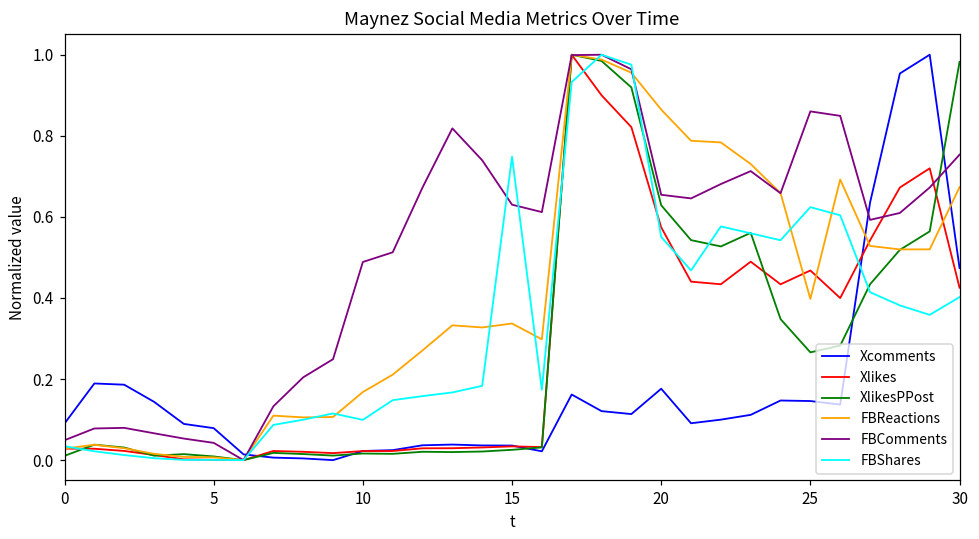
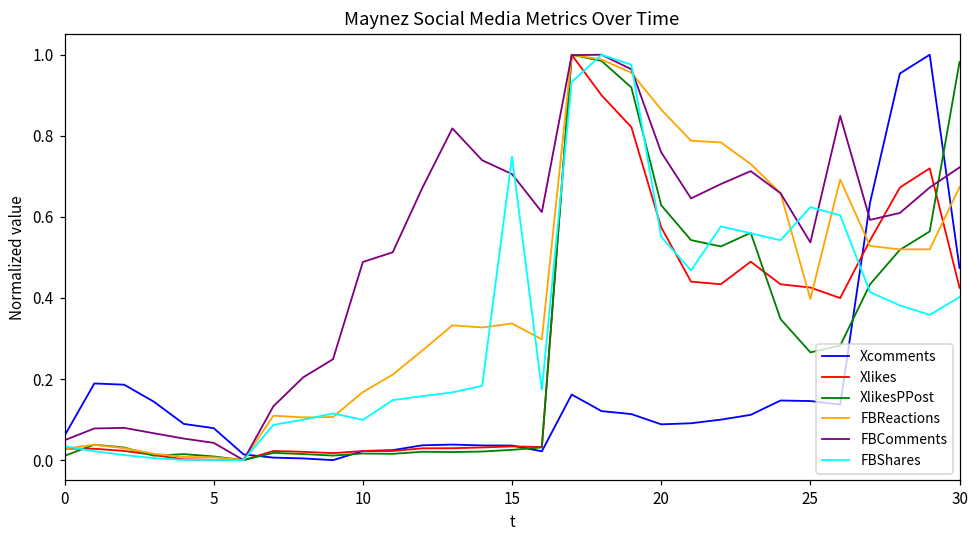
  {
    "Xcomments": {
-     "0": 0.09,
+     "0": 0.06,
      "5": 0.08,
-     "20": 0.18,
+     "20": 0.09,
      "25": 0.15,
      "30": 0.47
    },
    "Xlikes": {
      "20": 0.57,
-     "25": 0.47,
+     "25": 0.43,
      "30": 0.43
    },
    "XlikesPPost": {
      "0": 0.01,
      "15": 0.03,
      "20": 0.63,
      "25": 0.27,
      "30": 0.98
    },
    "FBReactions": {
      "10": 0.17,
      "15": 0.34,
      "20": 0.86,
      "25": 0.40,
      "30": 0.67
    },
    "FBComments": {
      "0": 0.05,
      "5": 0.04,
      "10": 0.49,
-     "15": 0.63,
-     "20": 0.65,
-     "25": 0.86,
-     "30": 0.75
+     "15": 0.71,
+     "20": 0.76,
+     "25": 0.54,
+     "30": 0.72
    },
    "FBShares": {
      "10": 0.10,
      "15": 0.75,
      "20": 0.55,
      "25": 0.62,
      "30": 0.40
    }
  }
